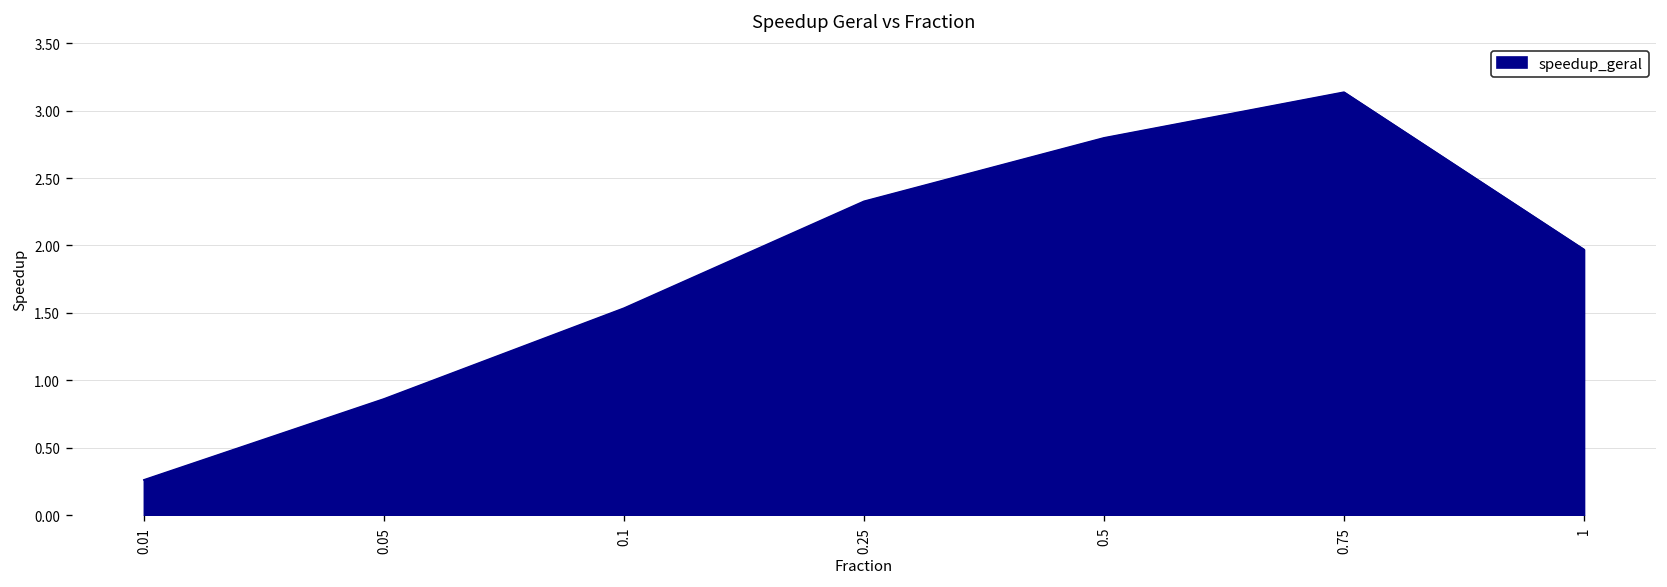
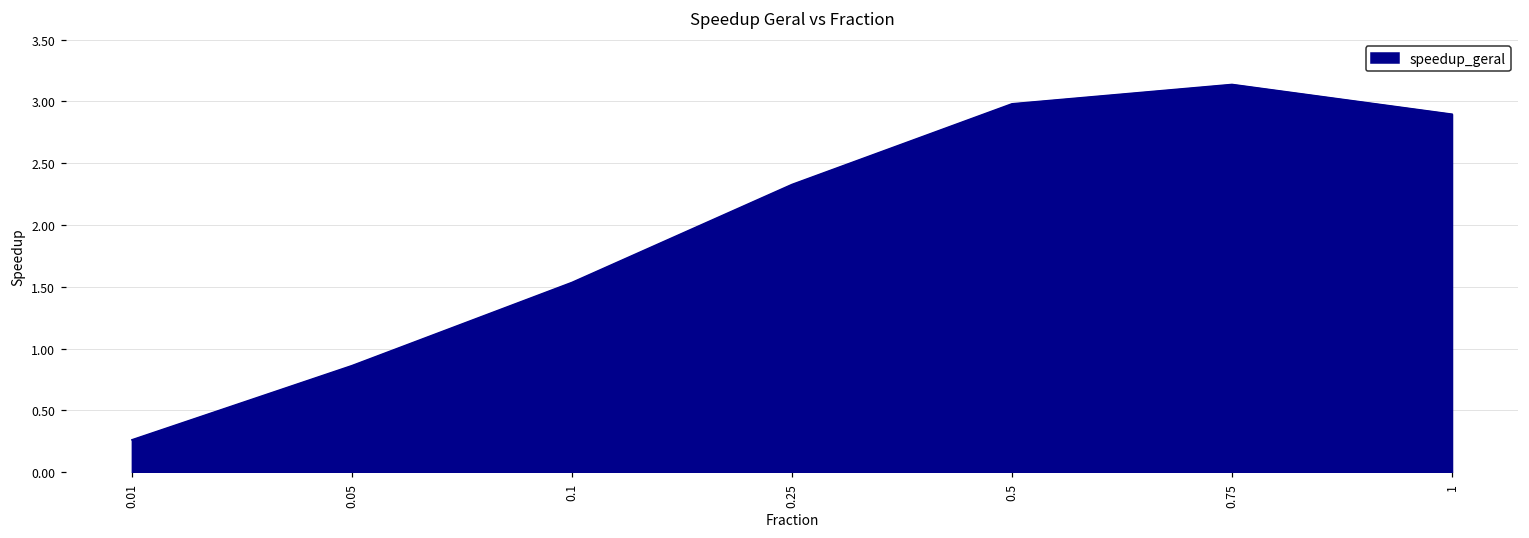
  {
    "0.01": 0.26,
    "0.05": 0.86,
    "0.1": 1.53,
    "0.25": 2.33,
-   "0.5": 2.80,
+   "0.5": 2.98,
    "0.75": 3.14,
-   "1": 1.97
+   "1": 2.90
  }
